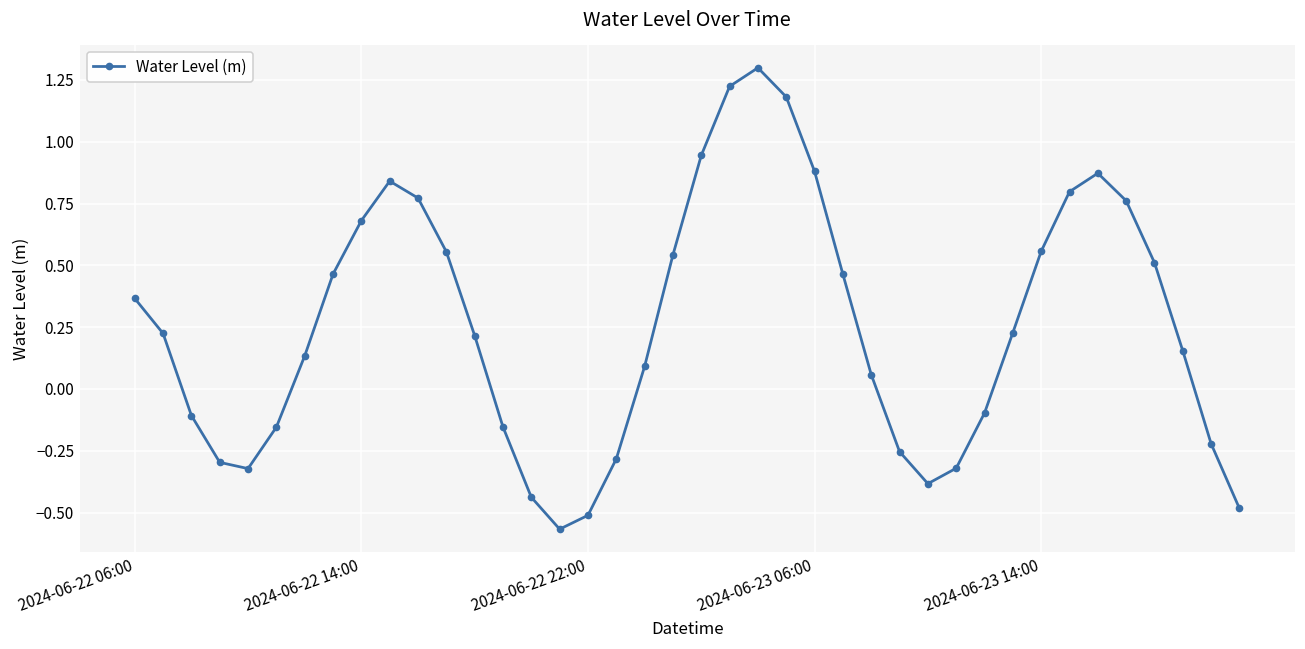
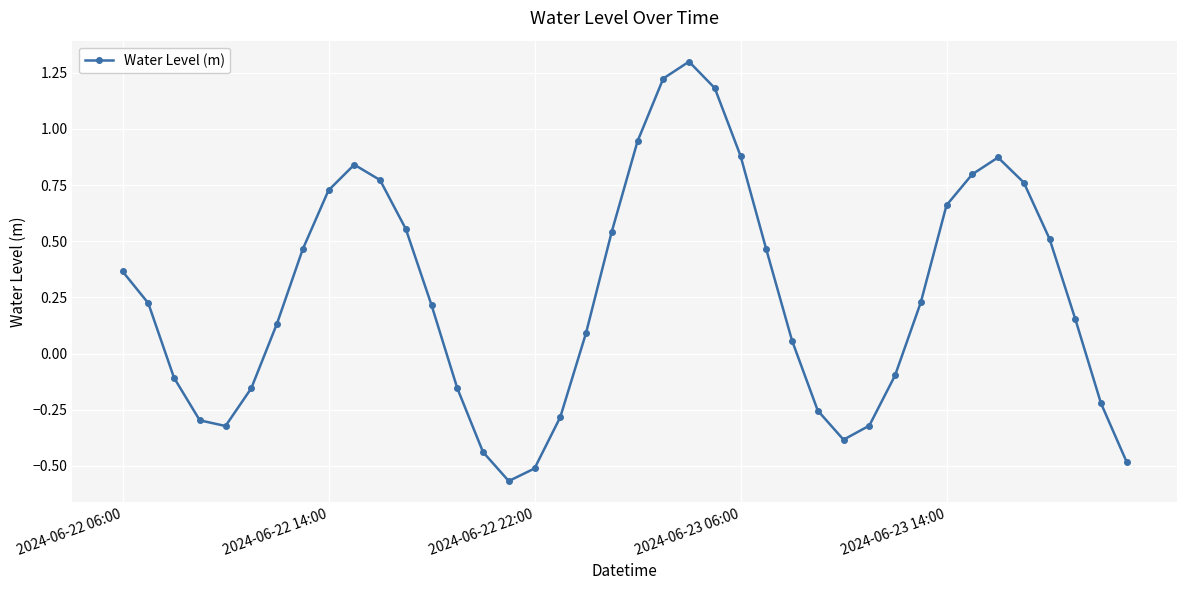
  {
    "2024-06-22 06:00": 0.37,
-   "2024-06-22 14:00": 0.68,
+   "2024-06-22 14:00": 0.73,
    "2024-06-22 22:00": -0.51,
    "2024-06-23 06:00": 0.88,
-   "2024-06-23 14:00": 0.56
+   "2024-06-23 14:00": 0.66
  }
